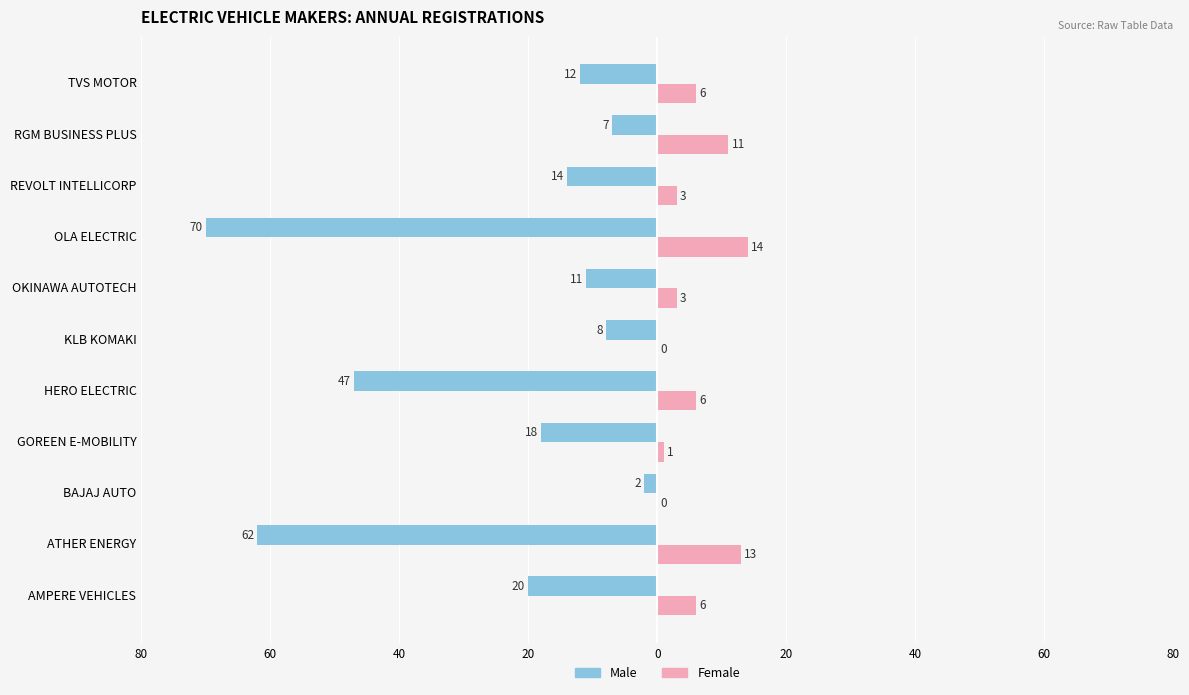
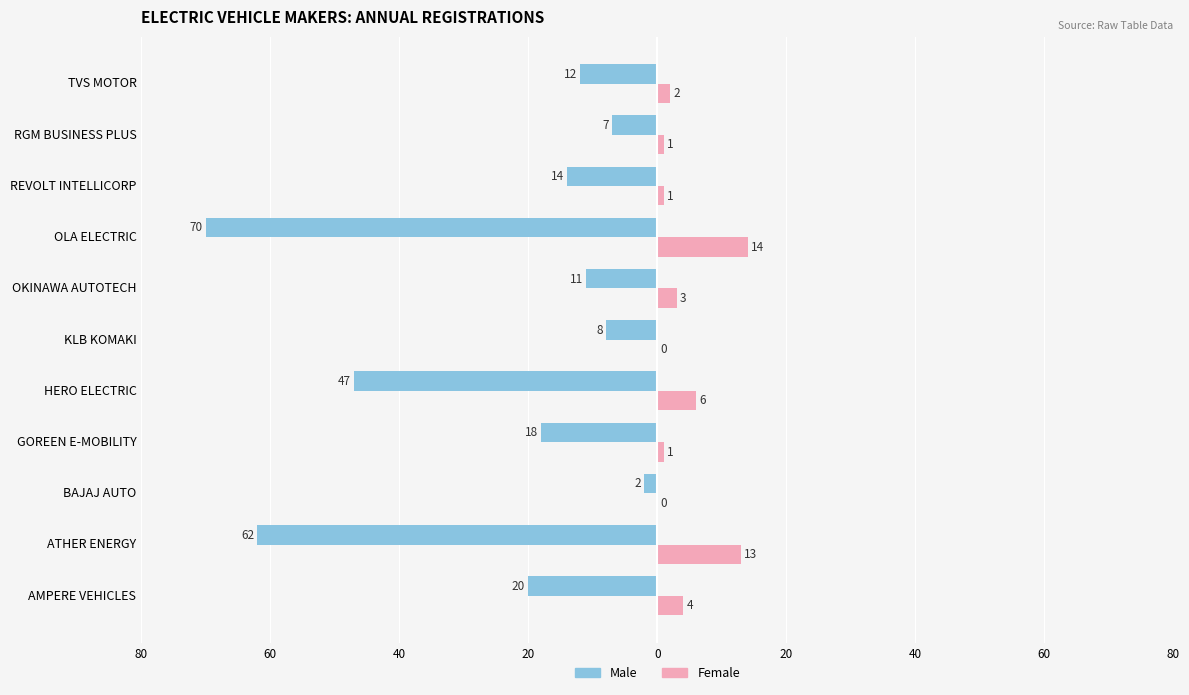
  {
    "Female": {
-     "TVS MOTOR": 6,
-     "RGM BUSINESS PLUS": 11,
-     "REVOLT INTELLICORP": 3,
+     "TVS MOTOR": 2,
+     "RGM BUSINESS PLUS": 1,
+     "REVOLT INTELLICORP": 1,
      "OLA ELECTRIC": 14,
      "OKINAWA AUTOTECH": 3,
      "KLB KOMAKI": 0,
      "HERO ELECTRIC": 6,
      "GOREEN E-MOBILITY": 1,
      "BAJAJ AUTO": 0,
      "ATHER ENERGY": 13,
-     "AMPERE VEHICLES": 6
+     "AMPERE VEHICLES": 4
    }
  }
